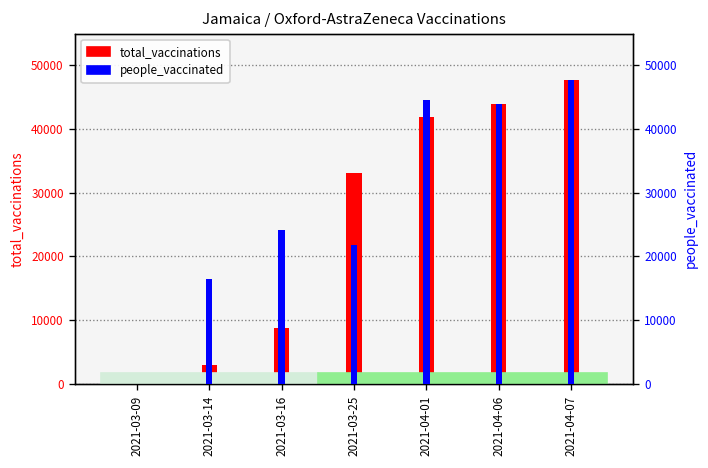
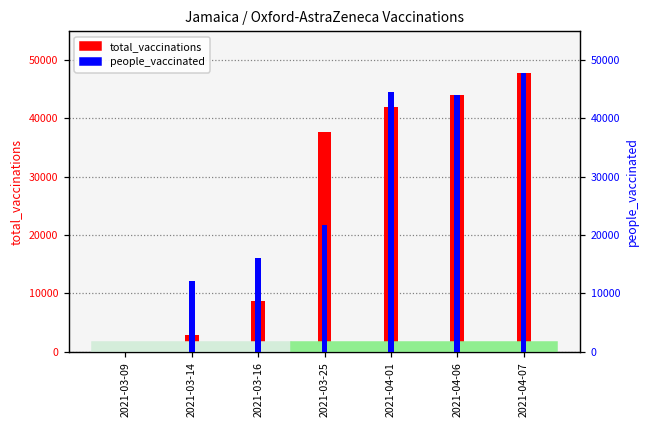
  {
    "total_vaccinations": {
      "2021-03-14": 3000,
      "2021-03-16": 9000,
-     "2021-03-25": 33000,
+     "2021-03-25": 38000,
      "2021-04-01": 42000,
      "2021-04-06": 44000,
      "2021-04-07": 48000
    },
    "people_vaccinated": {
-     "2021-03-14": 16000,
-     "2021-03-16": 24000,
+     "2021-03-14": 12000,
+     "2021-03-16": 16000,
      "2021-03-25": 22000,
      "2021-04-01": 45000,
      "2021-04-06": 44000,
      "2021-04-07": 48000
    }
  }
